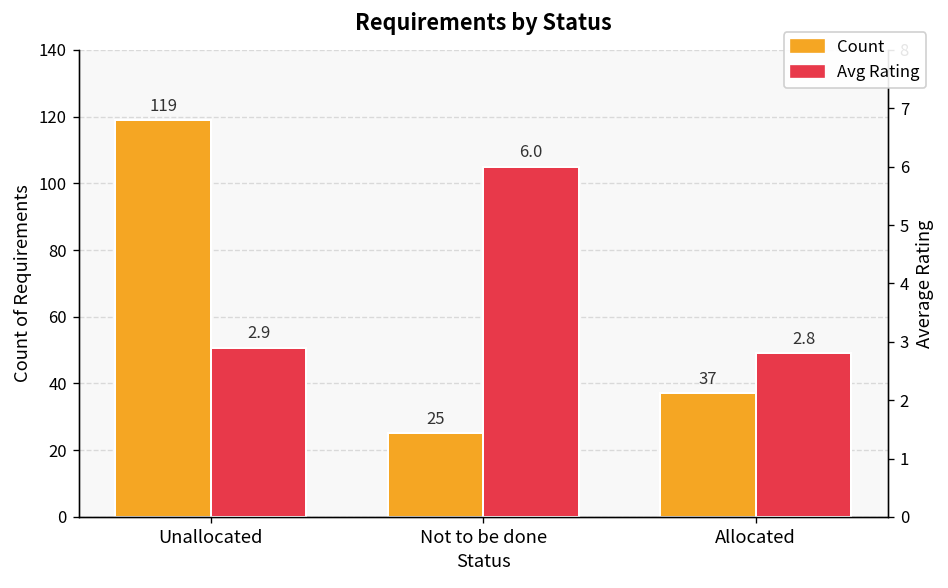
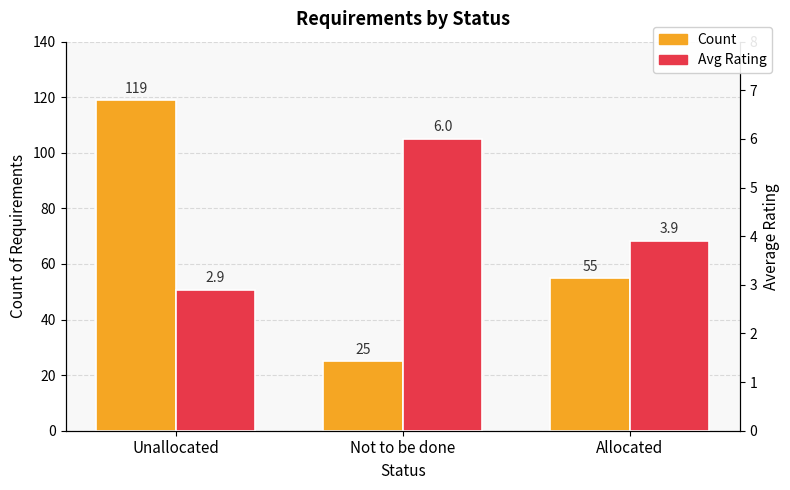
  {
    "Count": {
      "Unallocated": 119,
      "Not to be done": 25,
-     "Allocated": 37
+     "Allocated": 55
    },
    "Avg Rating": {
      "Unallocated": 2.9,
      "Not to be done": 6.0,
-     "Allocated": 2.8
+     "Allocated": 3.9
    }
  }
